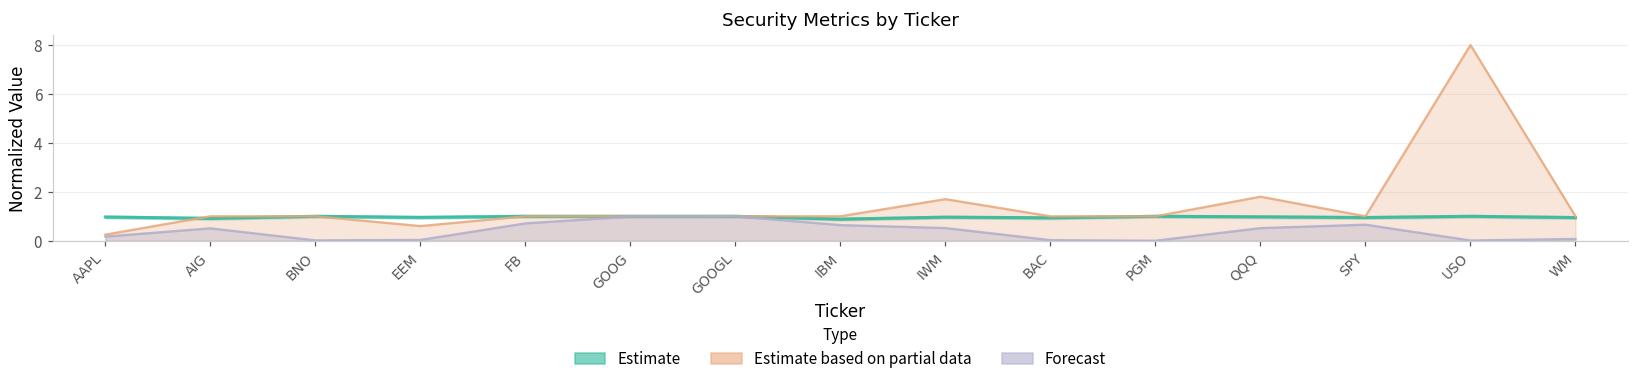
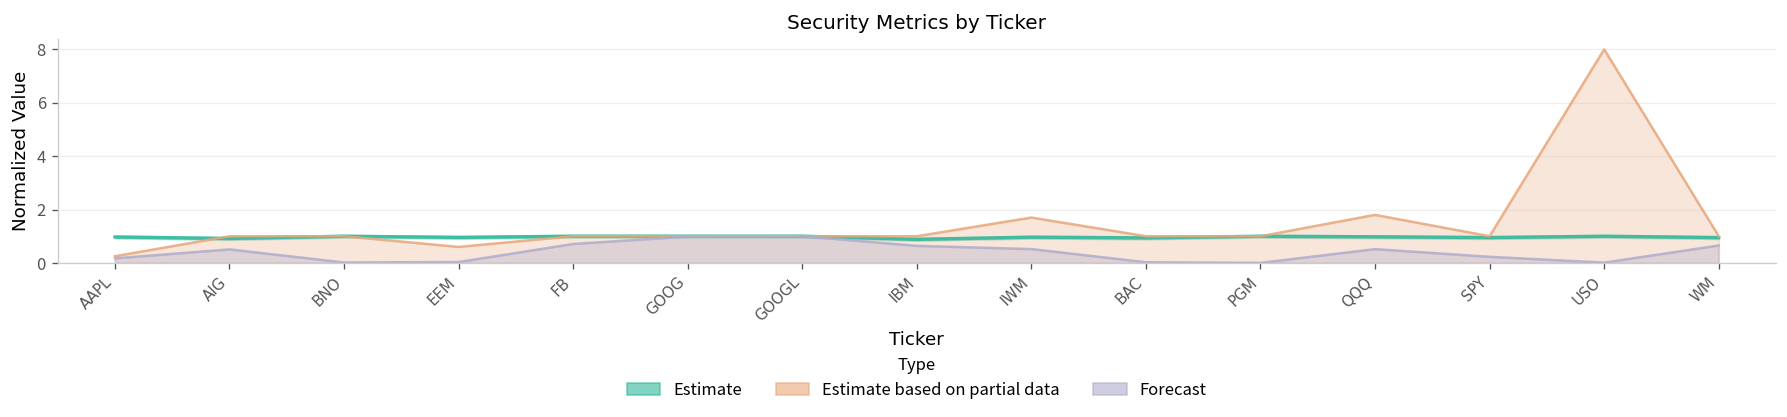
  {
    "Estimate based on partial data": {
      "EEM": 0.6,
      "IWM": 1.7,
      "QQQ": 1.8,
      "USO": 8.0
    },
    "Forecast": {
      "AIG": 0.5,
      "BNO": 0.0,
      "EEM": 0.0,
      "FB": 0.7,
      "IBM": 0.6,
      "IWM": 0.5,
      "BAC": 0.0,
      "PGM": 0.0,
      "QQQ": 0.5,
-     "SPY": 0.7,
+     "SPY": 0.2,
      "USO": 0.0,
-     "WM": 0.1
+     "WM": 0.7
    }
  }
